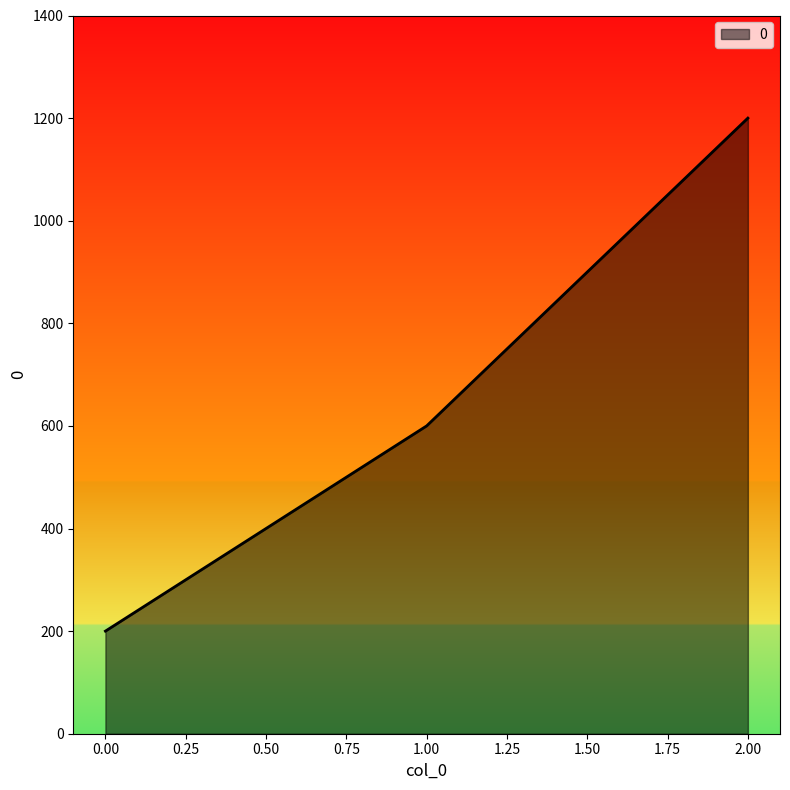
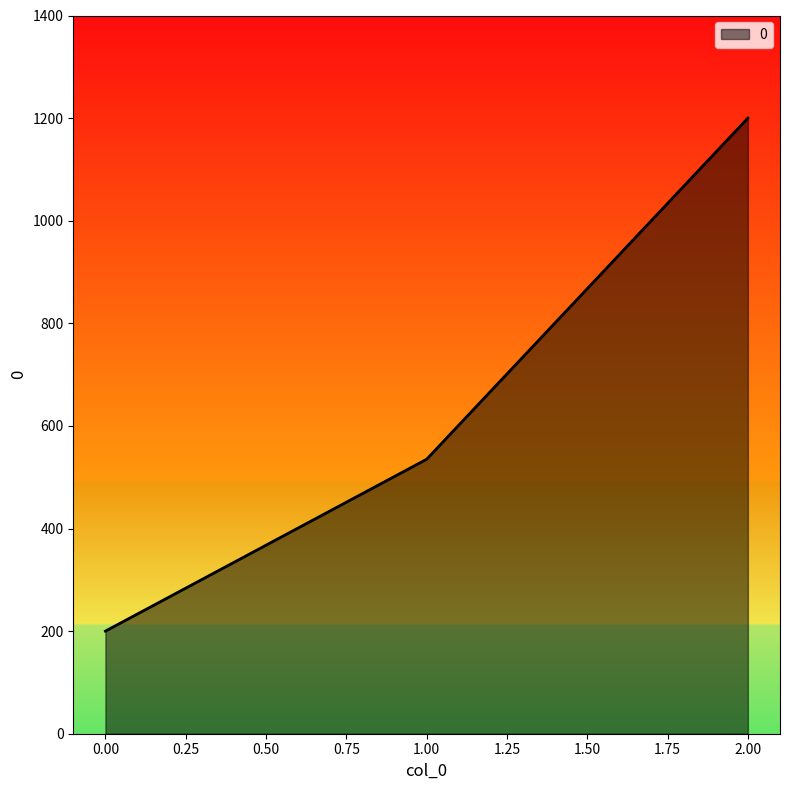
  {
    "0.00": 200,
-   "1.00": 600,
+   "1.00": 540,
    "2.00": 1200
  }
